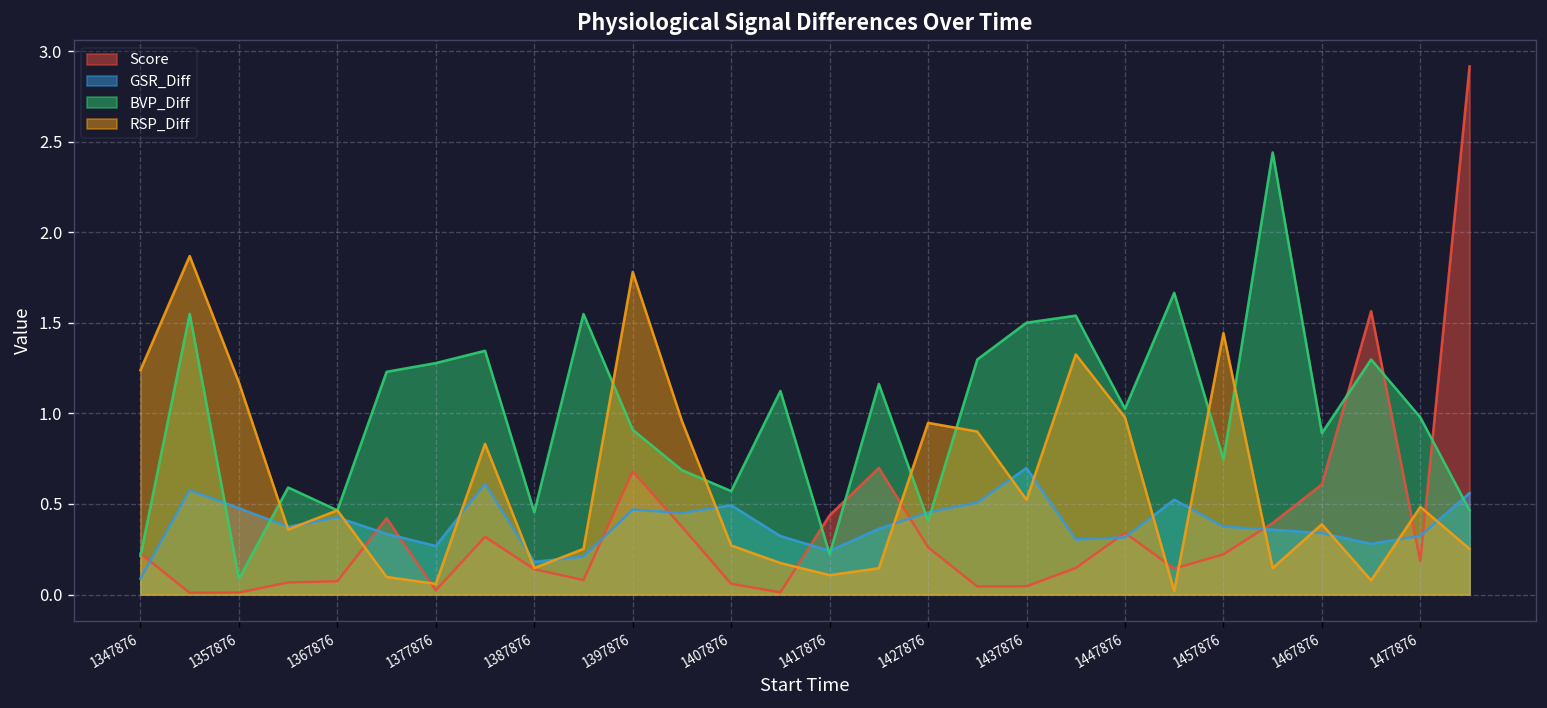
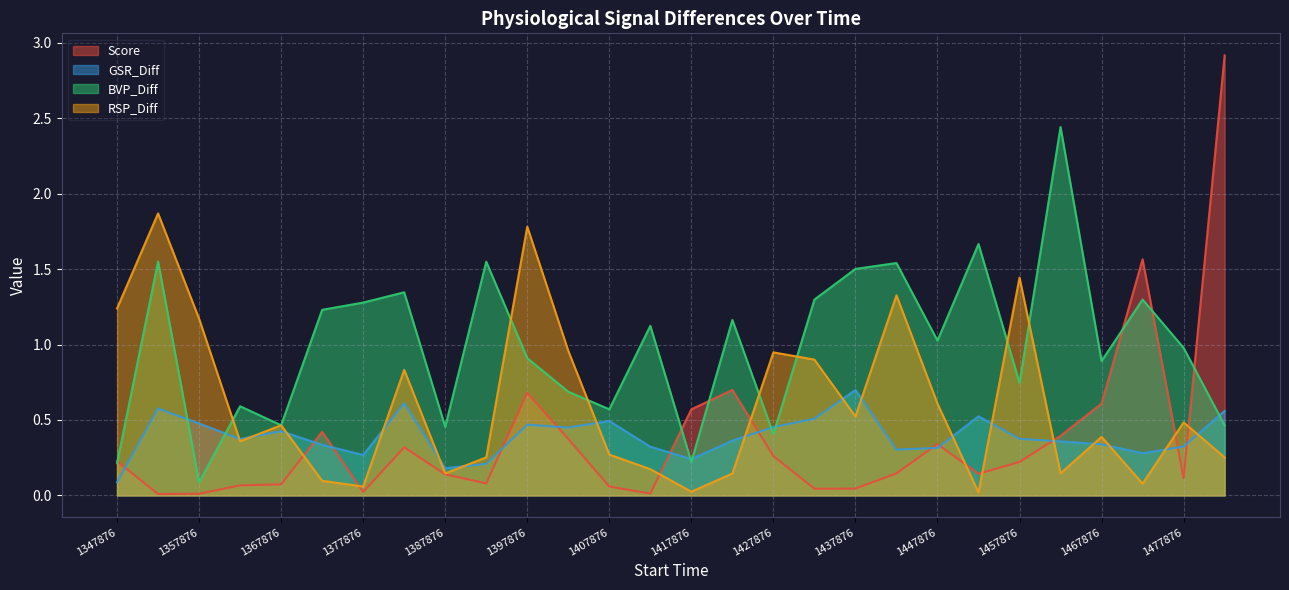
  {
    "Score": {
      "1357876": 0.01,
      "1367876": 0.07,
      "1377876": 0.02,
      "1397876": 0.68,
      "1407876": 0.06,
-     "1417876": 0.44,
+     "1417876": 0.57,
      "1427876": 0.26,
      "1437876": 0.05,
      "1447876": 0.34,
      "1457876": 0.22,
      "1467876": 0.61,
-     "1477876": 0.18
+     "1477876": 0.11
    },
    "GSR_Diff": {
      "1347876": 0.09,
      "1357876": 0.48,
      "1367876": 0.43,
      "1377876": 0.27,
      "1387876": 0.18,
      "1397876": 0.47,
      "1407876": 0.49,
      "1417876": 0.24,
      "1427876": 0.45,
      "1437876": 0.70,
      "1447876": 0.31,
      "1457876": 0.38,
      "1467876": 0.34,
      "1477876": 0.32
    },
    "BVP_Diff": {
      "1357876": 0.09,
      "1377876": 1.28,
      "1387876": 0.45,
      "1397876": 0.91,
      "1407876": 0.57,
      "1417876": 0.22,
      "1427876": 0.41,
      "1437876": 1.50,
      "1447876": 1.03,
      "1457876": 0.75,
      "1467876": 0.89,
      "1477876": 0.98
    },
    "RSP_Diff": {
      "1347876": 1.24,
      "1357876": 1.17,
      "1377876": 0.06,
      "1397876": 1.78,
      "1407876": 0.27,
-     "1417876": 0.11,
+     "1417876": 0.02,
      "1427876": 0.95,
      "1437876": 0.52,
-     "1447876": 0.98,
+     "1447876": 0.61,
      "1457876": 1.44,
      "1467876": 0.39,
      "1477876": 0.48
    }
  }
